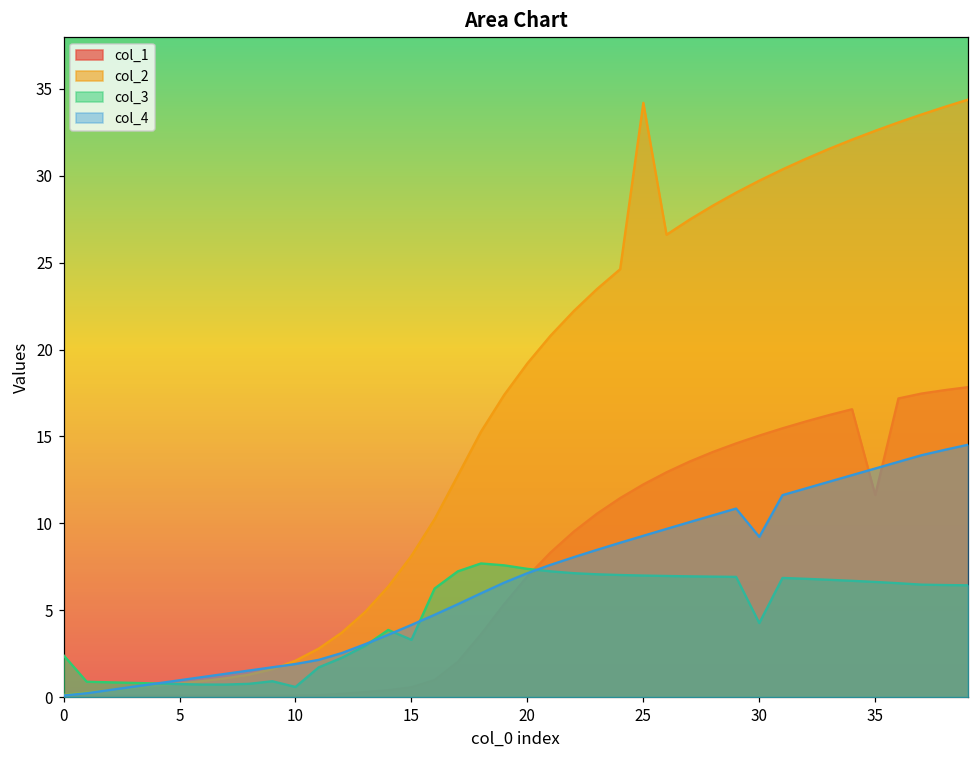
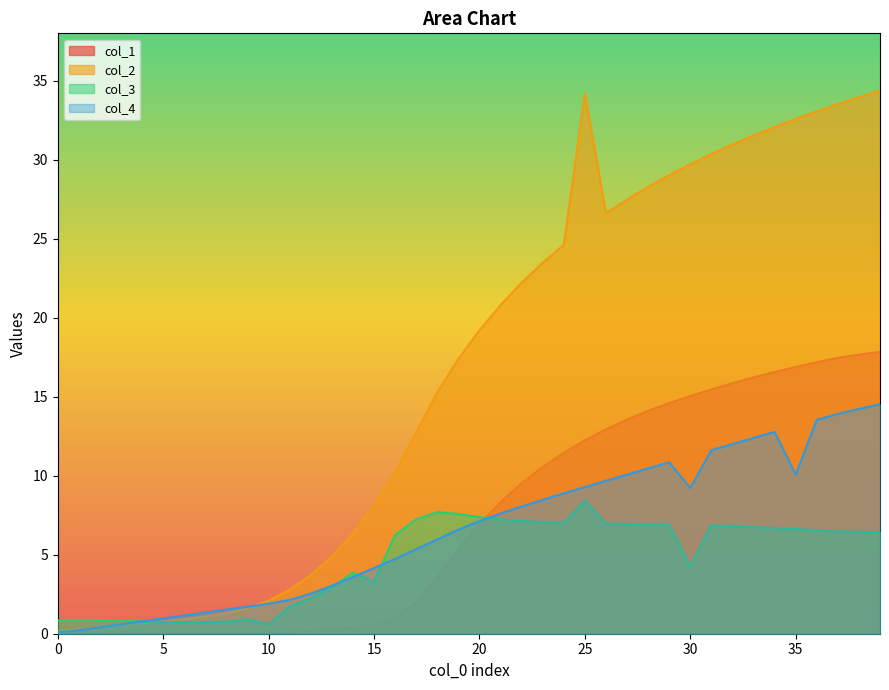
  {
    "col_1": {
      "5": 0.1,
      "10": 0.1,
      "15": 0.6,
      "20": 6.9,
      "25": 12.2,
      "30": 15.0,
-     "35": 11.6
+     "35": 16.9
    },
    "col_2": {
      "10": 2.1,
      "15": 8.1,
      "20": 19.2,
      "25": 34.2,
      "30": 29.7,
      "35": 32.6
    },
    "col_3": {
-     "0": 2.4,
+     "0": 0.8,
      "10": 0.6,
      "15": 3.3,
      "20": 7.4,
-     "25": 7.0,
+     "25": 8.4,
      "30": 4.3,
      "35": 6.6
    },
    "col_4": {
      "5": 1.0,
      "10": 1.9,
      "15": 4.2,
      "20": 7.1,
      "25": 9.3,
      "30": 9.2,
-     "35": 13.2
+     "35": 10.1
    }
  }
